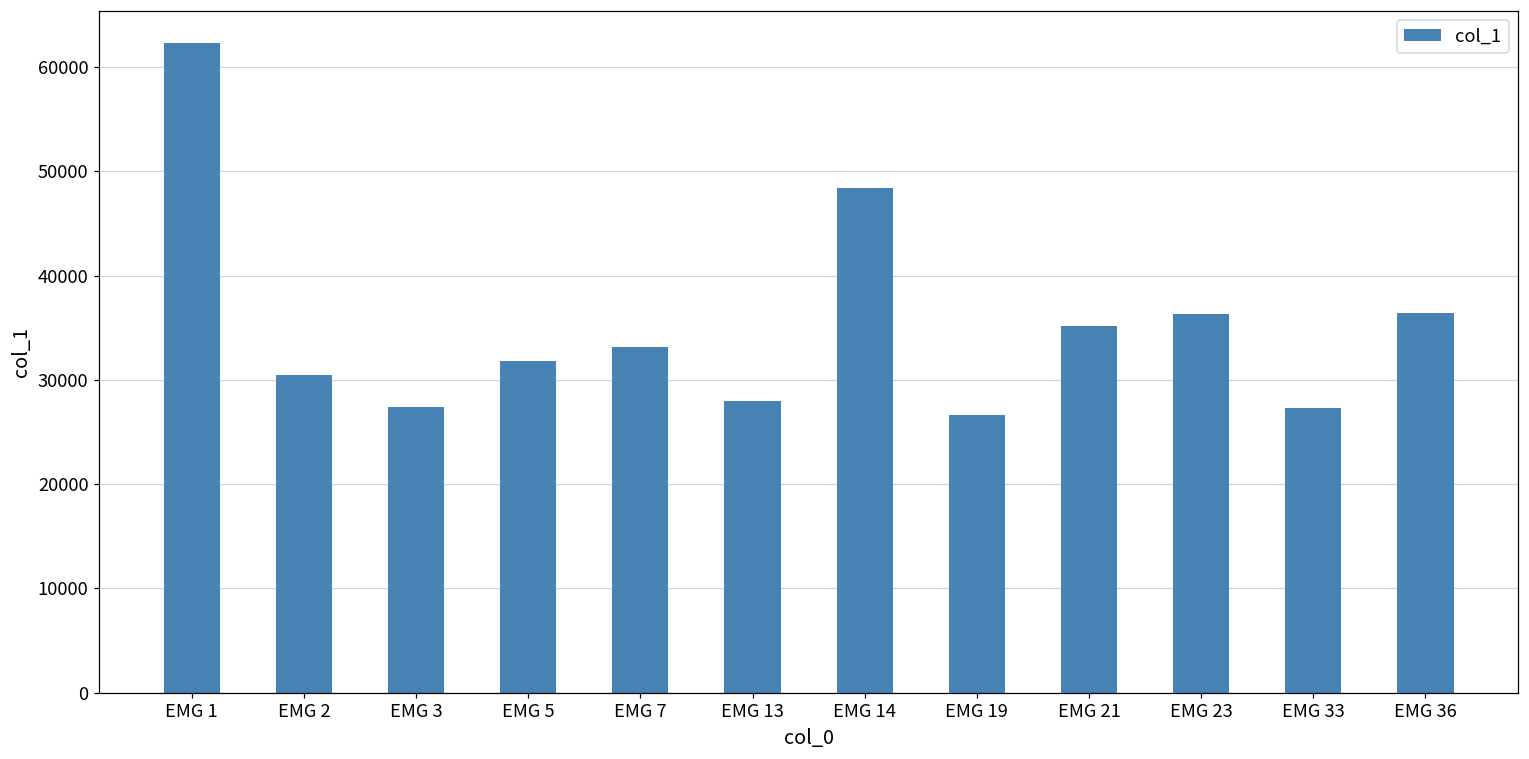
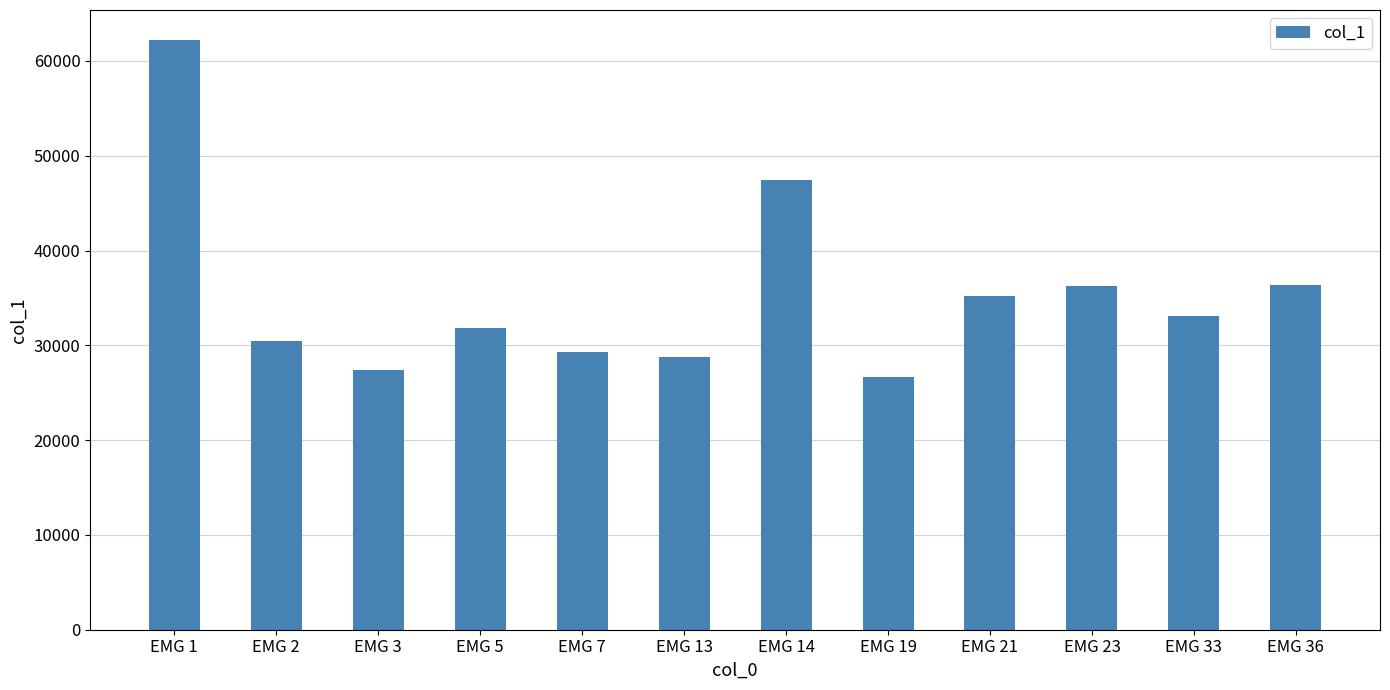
  {
    "EMG 1": 62000,
    "EMG 2": 30000,
    "EMG 3": 27000,
    "EMG 5": 32000,
-   "EMG 7": 33000,
-   "EMG 13": 28000,
-   "EMG 14": 48000,
+   "EMG 7": 29000,
+   "EMG 13": 29000,
+   "EMG 14": 47000,
    "EMG 19": 27000,
    "EMG 21": 35000,
    "EMG 23": 36000,
-   "EMG 33": 27000,
+   "EMG 33": 33000,
    "EMG 36": 36000
  }
